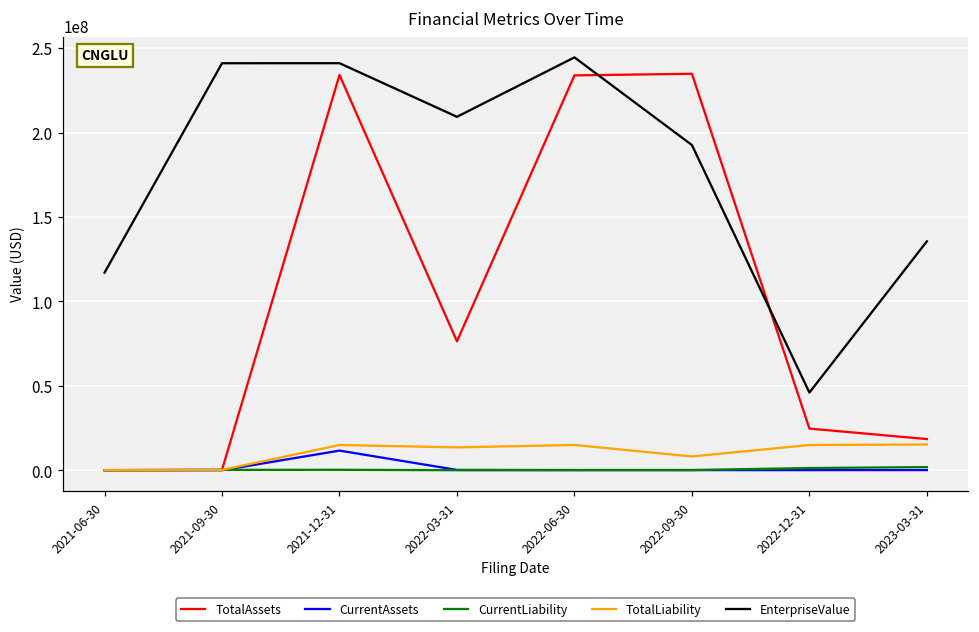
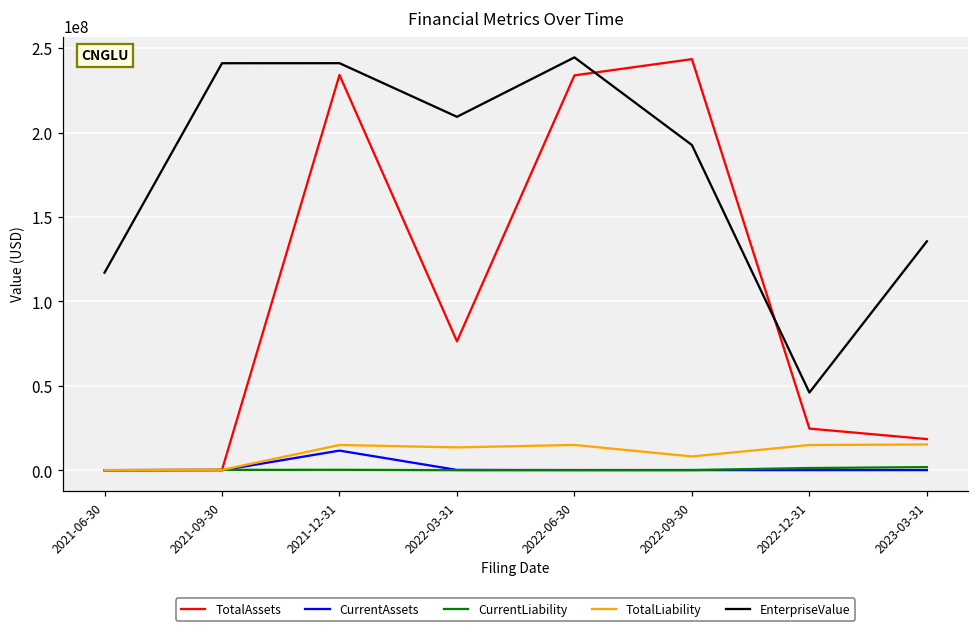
  {
    "TotalAssets": {
      "2021-12-31": 234000000,
      "2022-03-31": 76000000,
      "2022-06-30": 234000000,
-     "2022-09-30": 235000000,
+     "2022-09-30": 244000000,
      "2022-12-31": 25000000,
      "2023-03-31": 18000000
    },
    "CurrentAssets": {
      "2021-12-31": 12000000,
      "2023-03-31": 0
    },
    "CurrentLiability": {
      "2021-12-31": 0,
      "2023-03-31": 2000000
    },
    "TotalLiability": {
      "2021-12-31": 15000000,
      "2022-03-31": 14000000,
      "2022-06-30": 15000000,
      "2022-09-30": 8000000,
      "2022-12-31": 15000000,
      "2023-03-31": 15000000
    },
    "EnterpriseValue": {
      "2021-06-30": 117000000,
      "2021-09-30": 241000000,
      "2021-12-31": 241000000,
      "2022-03-31": 209000000,
      "2022-06-30": 245000000,
      "2022-09-30": 193000000,
      "2022-12-31": 46000000,
      "2023-03-31": 136000000
    }
  }
